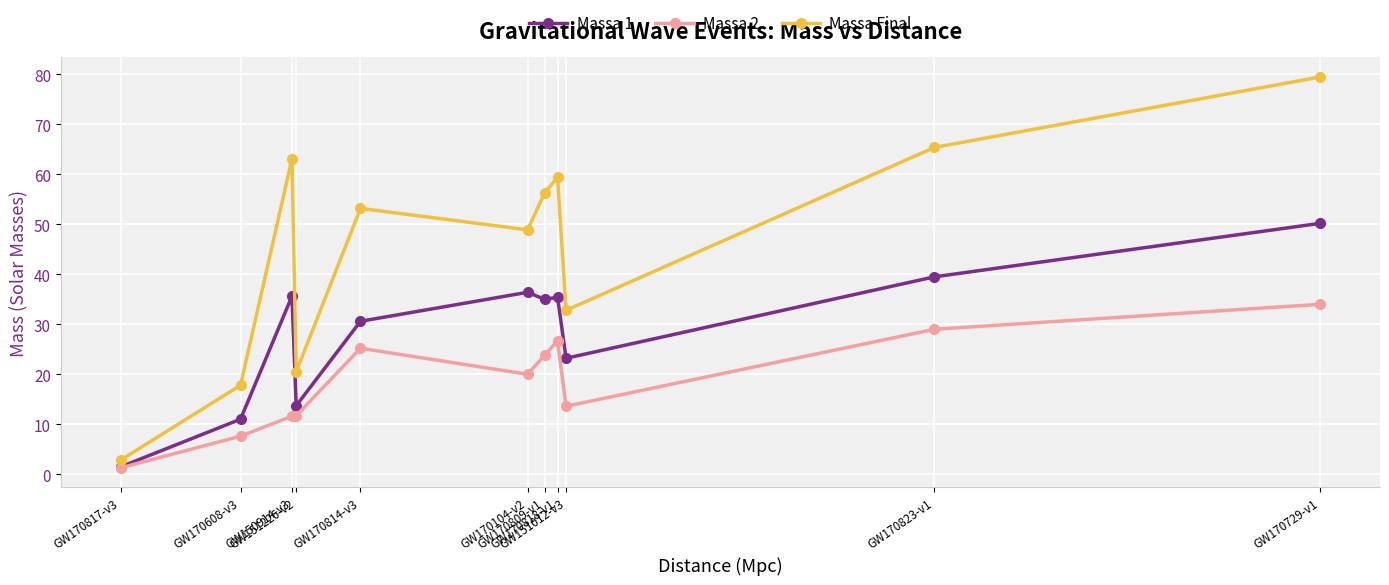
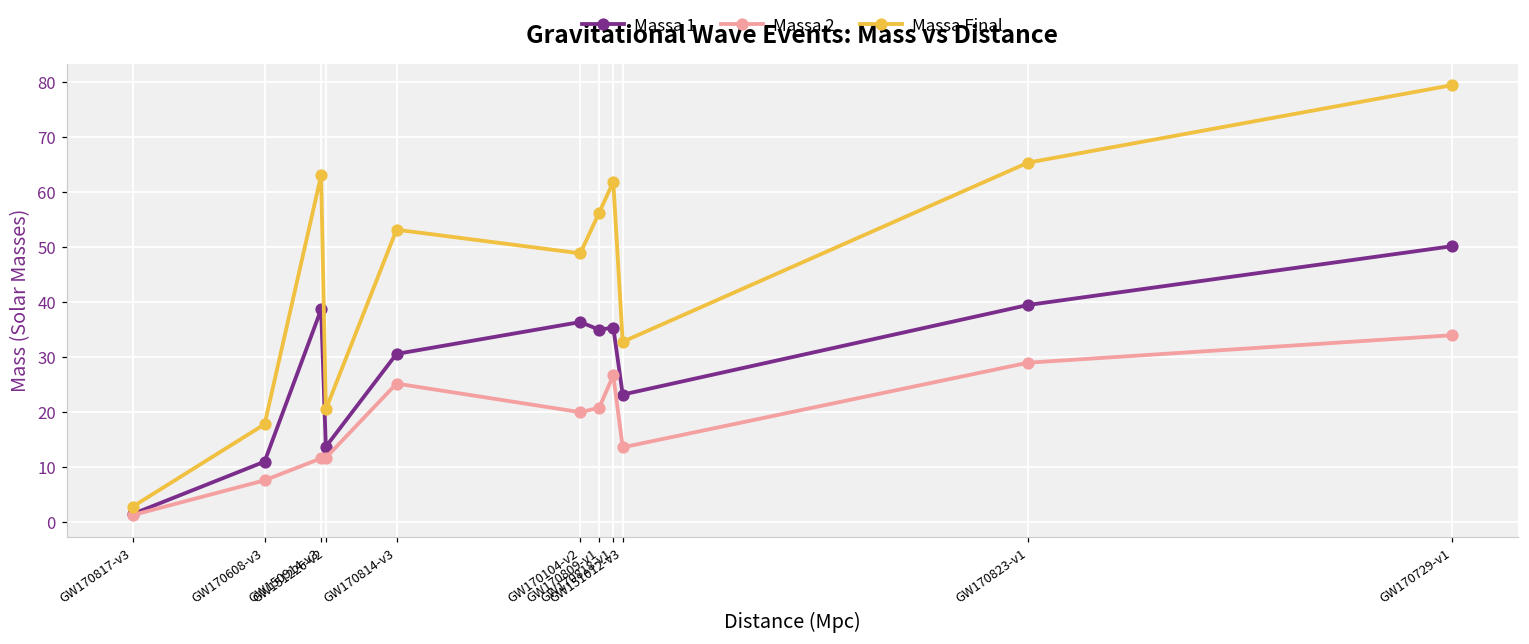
  {
    "Massa 1": {
      "GW170608-v3": 11,
-     "GW150914-v3": 36,
+     "GW150914-v3": 39,
      "GW151226-v2": 14,
      "GW170814-v3": 31,
      "GW170104-v2": 36,
      "GW170809-v1": 35,
      "GW170818-v1": 35,
      "GW151012-v3": 23,
      "GW170823-v1": 40,
      "GW170729-v1": 50
    },
    "Massa 2": {
      "GW170608-v3": 8,
      "GW150914-v3": 12,
      "GW151226-v2": 12,
      "GW170814-v3": 25,
      "GW170104-v2": 20,
-     "GW170809-v1": 24,
+     "GW170809-v1": 21,
      "GW170818-v1": 27,
      "GW151012-v3": 14,
      "GW170823-v1": 29,
      "GW170729-v1": 34
    },
    "Massa Final": {
      "GW170817-v3": 3,
      "GW170608-v3": 18,
      "GW150914-v3": 63,
      "GW151226-v2": 21,
      "GW170814-v3": 53,
      "GW170104-v2": 49,
      "GW170809-v1": 56,
-     "GW170818-v1": 59,
+     "GW170818-v1": 62,
      "GW151012-v3": 33,
      "GW170823-v1": 65,
      "GW170729-v1": 80
    }
  }
